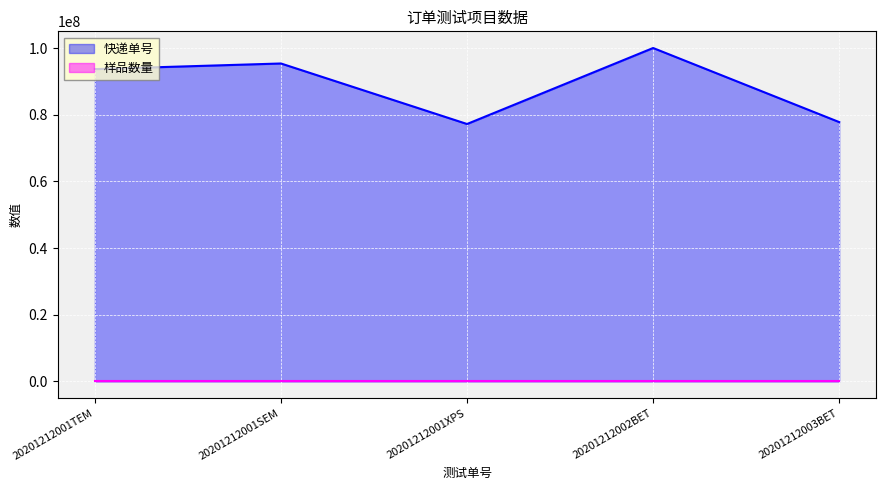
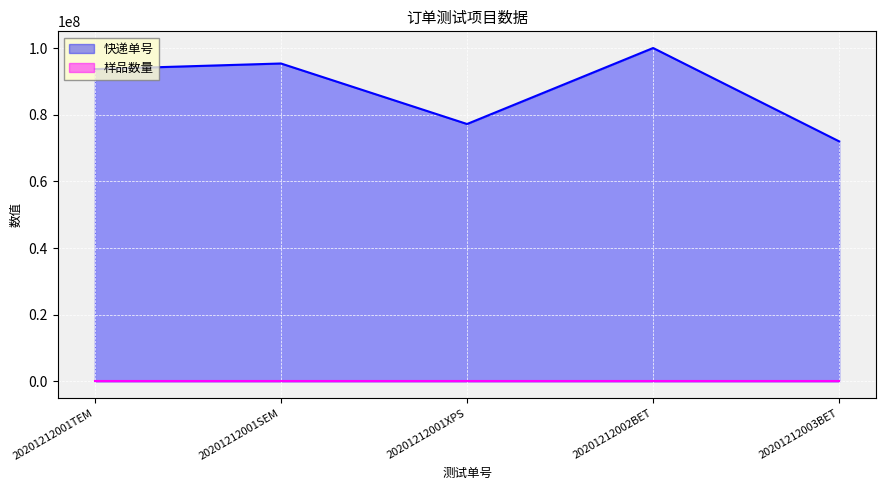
  {
    "快递单号": {
      "20201212001SEM": 95000000,
      "20201212001XPS": 77000000,
      "20201212002BET": 100000000,
-     "20201212003BET": 78000000
+     "20201212003BET": 72000000
    },
    "样品数量": {
      "20201212001TEM": 0,
      "20201212001SEM": 0,
      "20201212001XPS": 0,
      "20201212002BET": 0,
      "20201212003BET": 0
    }
  }
